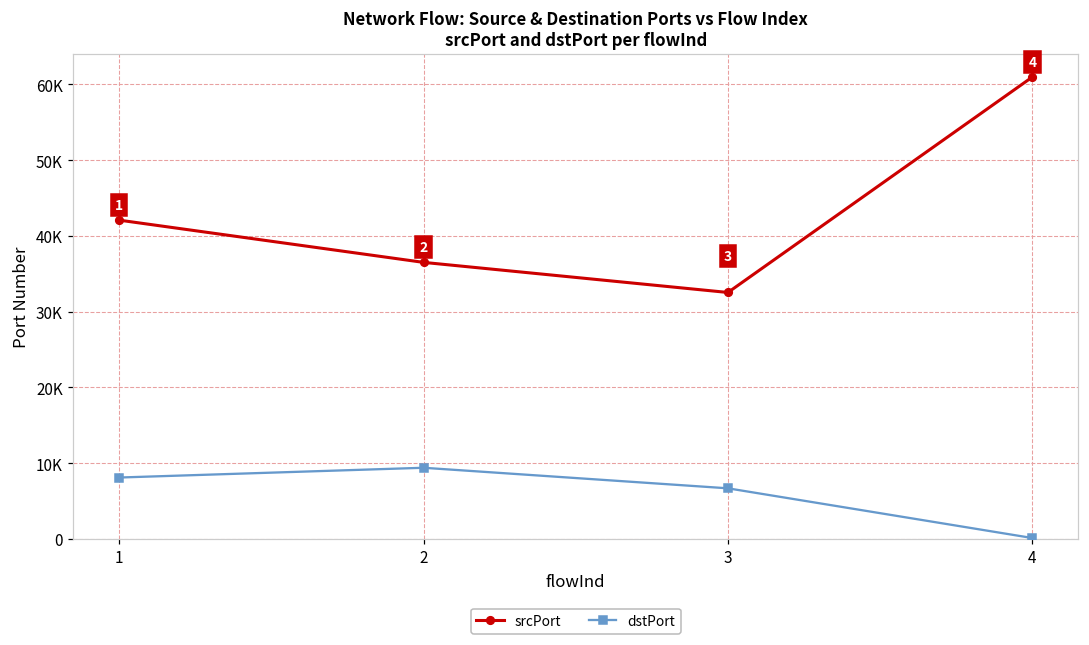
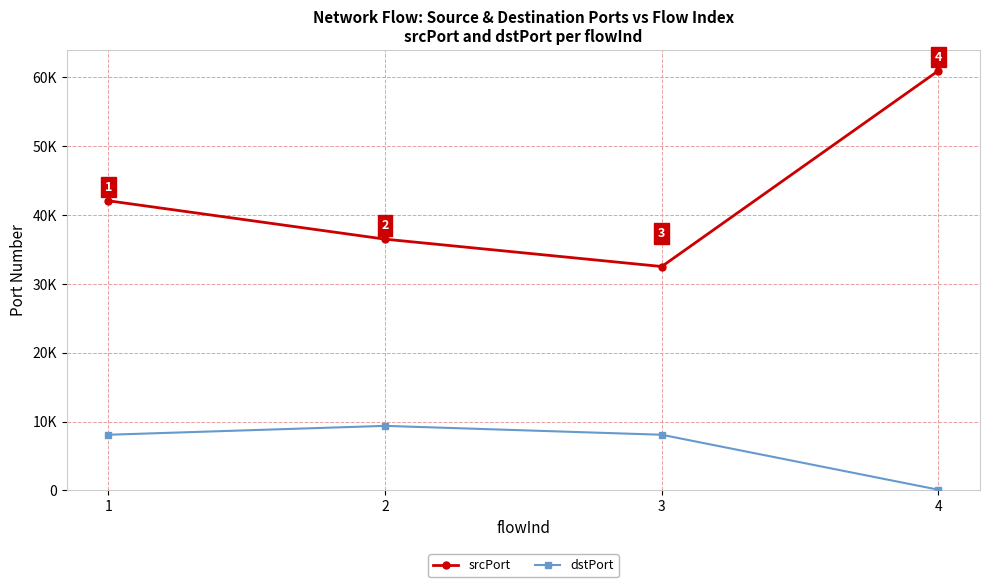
  {
    "srcPort": {
      "3": 33000
    },
    "dstPort": {
      "1": 8000,
      "2": 9000,
-     "3": 7000,
+     "3": 8000,
      "4": 0
    }
  }
